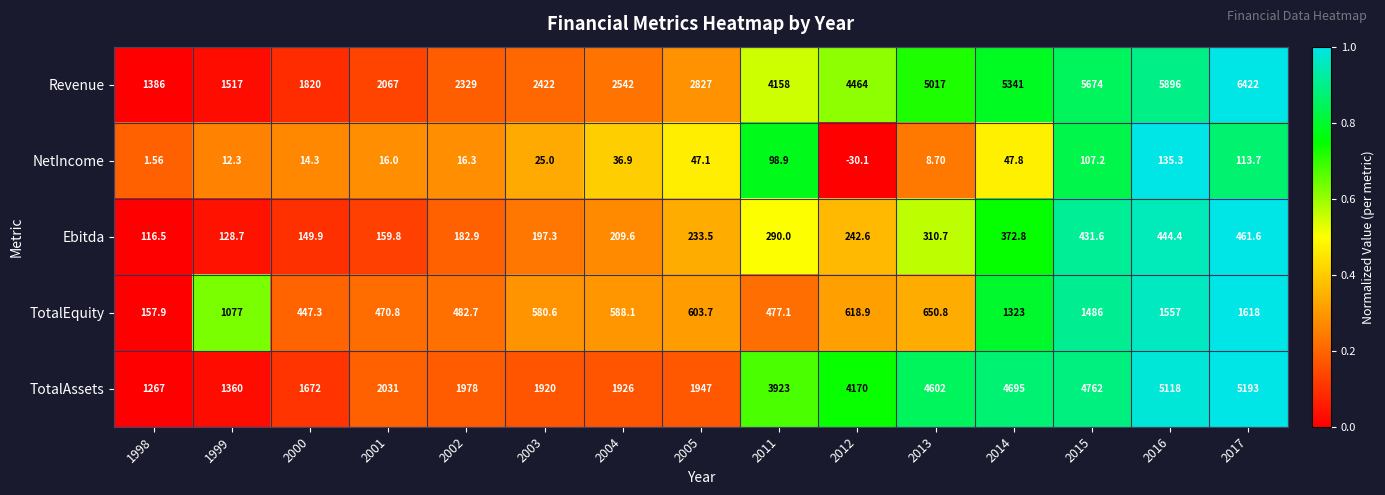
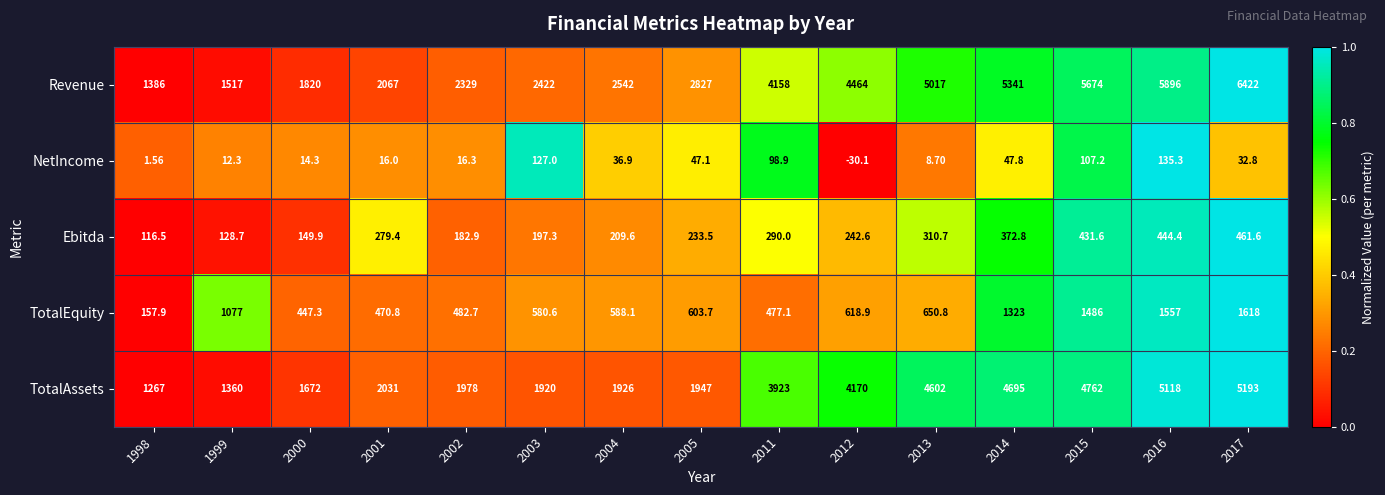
  {
    "Revenue": {
      "1998": 1386,
      "1999": 1517,
      "2000": 1820,
      "2001": 2067,
      "2002": 2329,
      "2003": 2422,
      "2004": 2542,
      "2005": 2827,
      "2011": 4158,
      "2012": 4464,
      "2013": 5017,
      "2014": 5341,
      "2015": 5674,
      "2016": 5896,
      "2017": 6422
    },
    "NetIncome": {
      "1998": 1.56,
      "1999": 12.3,
      "2000": 14.3,
      "2001": 16.0,
      "2002": 16.3,
-     "2003": 25.0,
+     "2003": 127.0,
      "2004": 36.9,
      "2005": 47.1,
      "2011": 98.9,
      "2012": -30.1,
      "2013": 8.70,
      "2014": 47.8,
      "2015": 107.2,
      "2016": 135.3,
-     "2017": 113.7
+     "2017": 32.8
    },
    "Ebitda": {
      "1998": 116.5,
      "1999": 128.7,
      "2000": 149.9,
-     "2001": 159.8,
+     "2001": 279.4,
      "2002": 182.9,
      "2003": 197.3,
      "2004": 209.6,
      "2005": 233.5,
      "2011": 290.0,
      "2012": 242.6,
      "2013": 310.7,
      "2014": 372.8,
      "2015": 431.6,
      "2016": 444.4,
      "2017": 461.6
    },
    "TotalEquity": {
      "1998": 157.9,
      "1999": 1077,
      "2000": 447.3,
      "2001": 470.8,
      "2002": 482.7,
      "2003": 580.6,
      "2004": 588.1,
      "2005": 603.7,
      "2011": 477.1,
      "2012": 618.9,
      "2013": 650.8,
      "2014": 1323,
      "2015": 1486,
      "2016": 1557,
      "2017": 1618
    },
    "TotalAssets": {
      "1998": 1267,
      "1999": 1360,
      "2000": 1672,
      "2001": 2031,
      "2002": 1978,
      "2003": 1920,
      "2004": 1926,
      "2005": 1947,
      "2011": 3923,
      "2012": 4170,
      "2013": 4602,
      "2014": 4695,
      "2015": 4762,
      "2016": 5118,
      "2017": 5193
    }
  }
